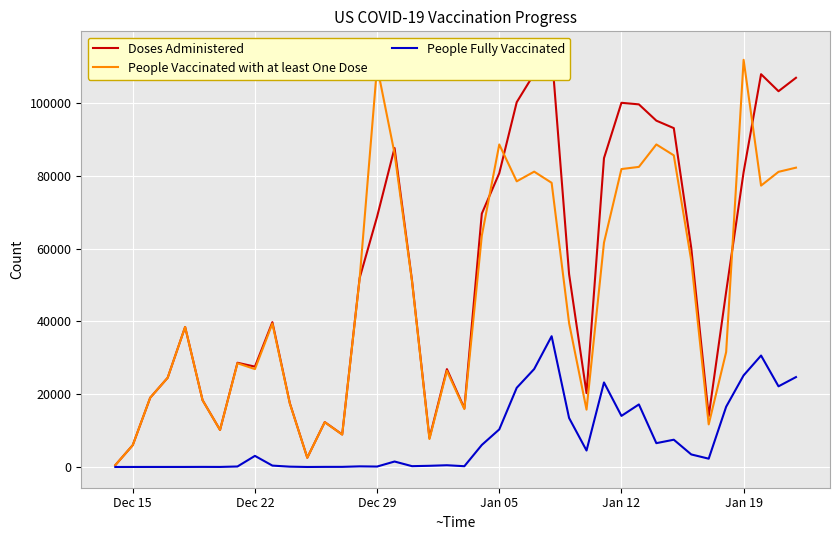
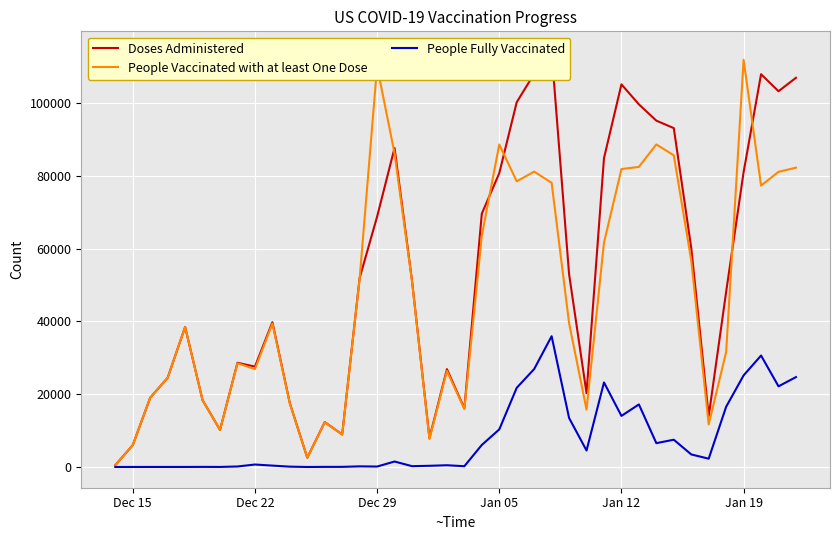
  {
    "Doses Administered": {
      "Dec 29": 69000,
      "Jan 05": 81000,
-     "Jan 12": 100000,
+     "Jan 12": 105000,
      "Jan 19": 81000
    },
    "People Vaccinated with at least One Dose": {
      "Jan 05": 89000,
      "Jan 12": 82000,
      "Jan 19": 112000
    },
    "People Fully Vaccinated": {
      "Dec 15": 0,
-     "Dec 22": 3000,
+     "Dec 22": 1000,
      "Dec 29": 0,
      "Jan 05": 10000,
      "Jan 12": 14000,
      "Jan 19": 25000
    }
  }
